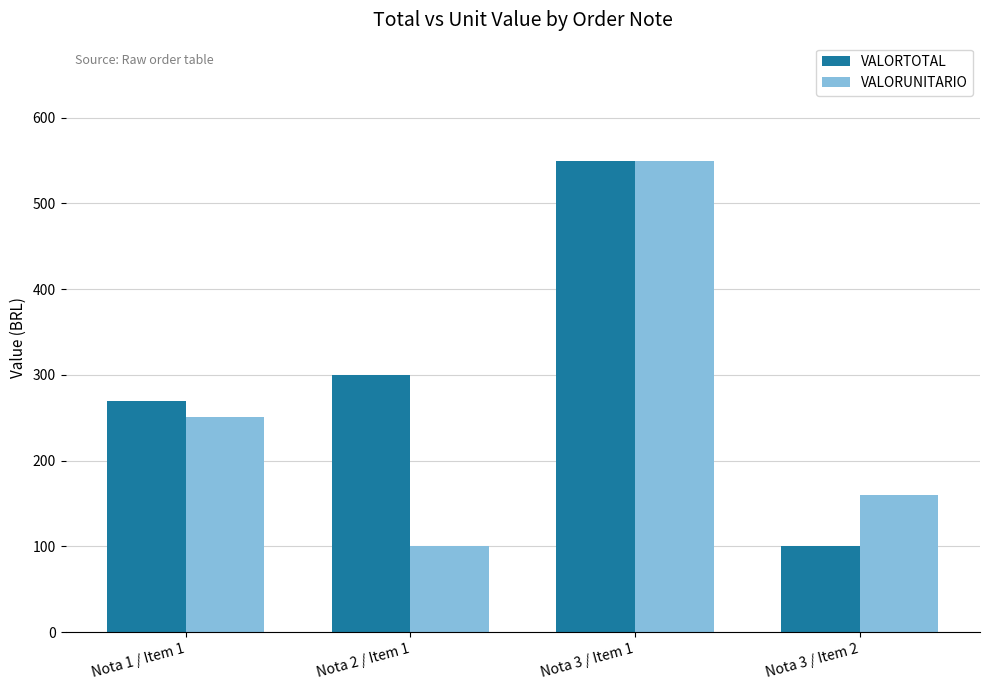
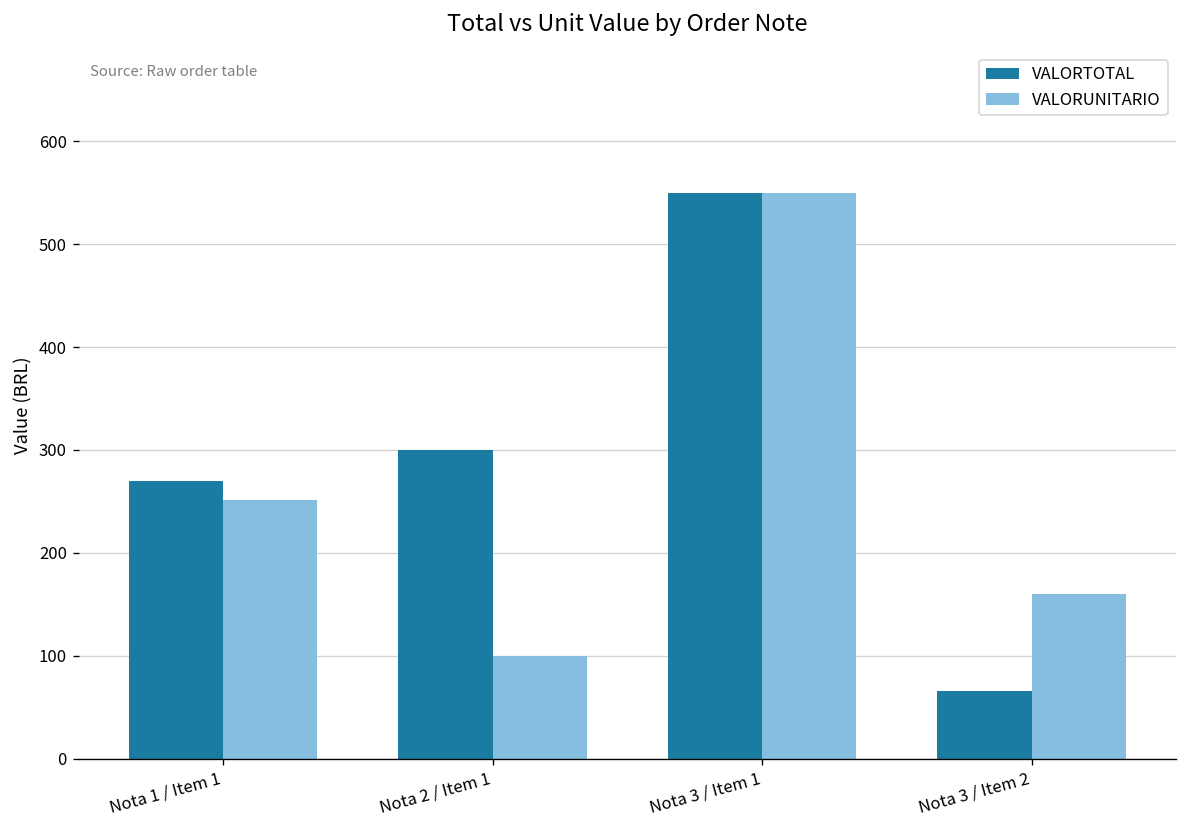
  {
    "VALORTOTAL": {
      "Nota 1 / Item 1": 270,
      "Nota 2 / Item 1": 300,
      "Nota 3 / Item 1": 550,
-     "Nota 3 / Item 2": 100
+     "Nota 3 / Item 2": 70
    },
    "VALORUNITARIO": {
      "Nota 1 / Item 1": 250,
      "Nota 2 / Item 1": 100,
      "Nota 3 / Item 1": 550,
      "Nota 3 / Item 2": 160
    }
  }
